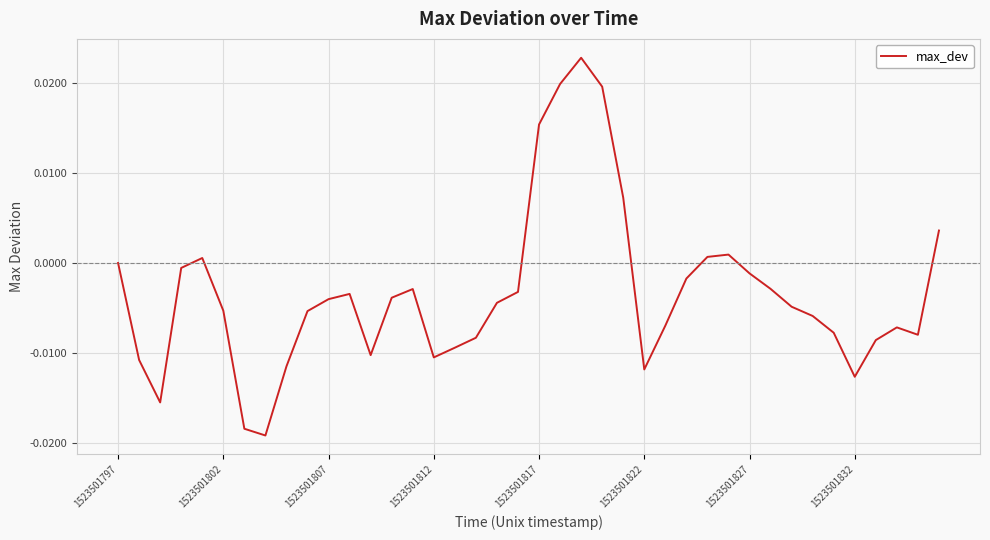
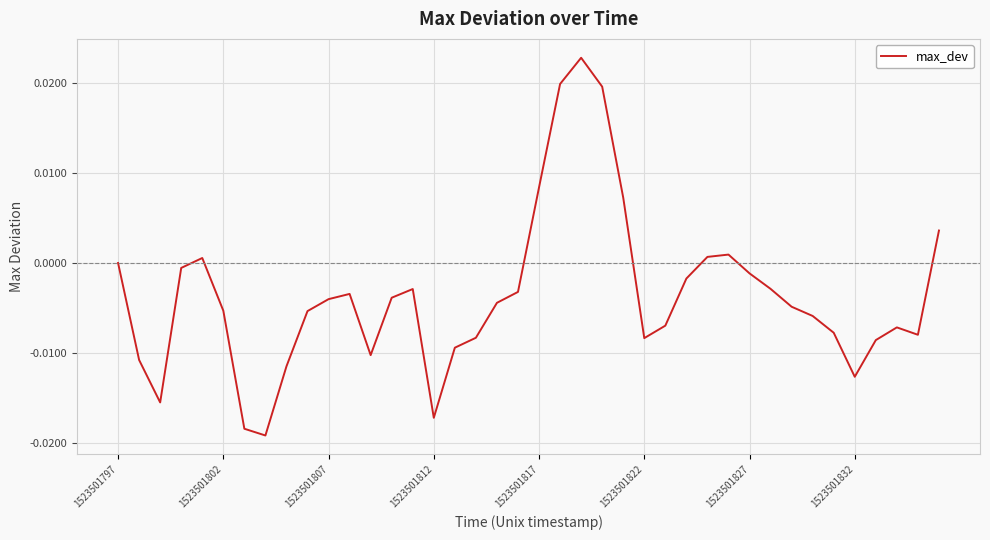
  {
    "1523501797": 0.000,
    "1523501802": -0.005,
    "1523501807": -0.004,
-   "1523501812": -0.010,
-   "1523501817": 0.015,
-   "1523501822": -0.012,
+   "1523501812": -0.017,
+   "1523501817": 0.008,
+   "1523501822": -0.008,
    "1523501827": -0.001,
    "1523501832": -0.013
  }
